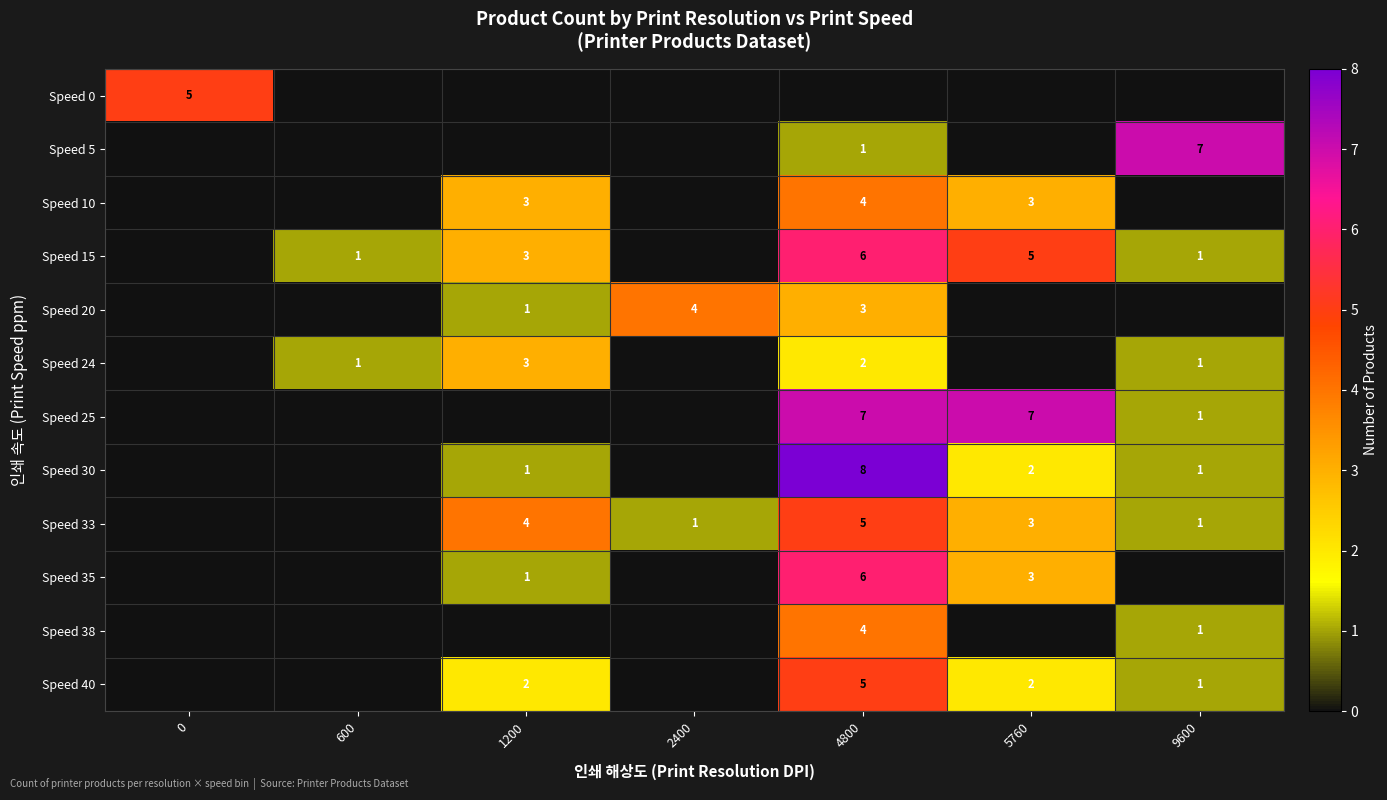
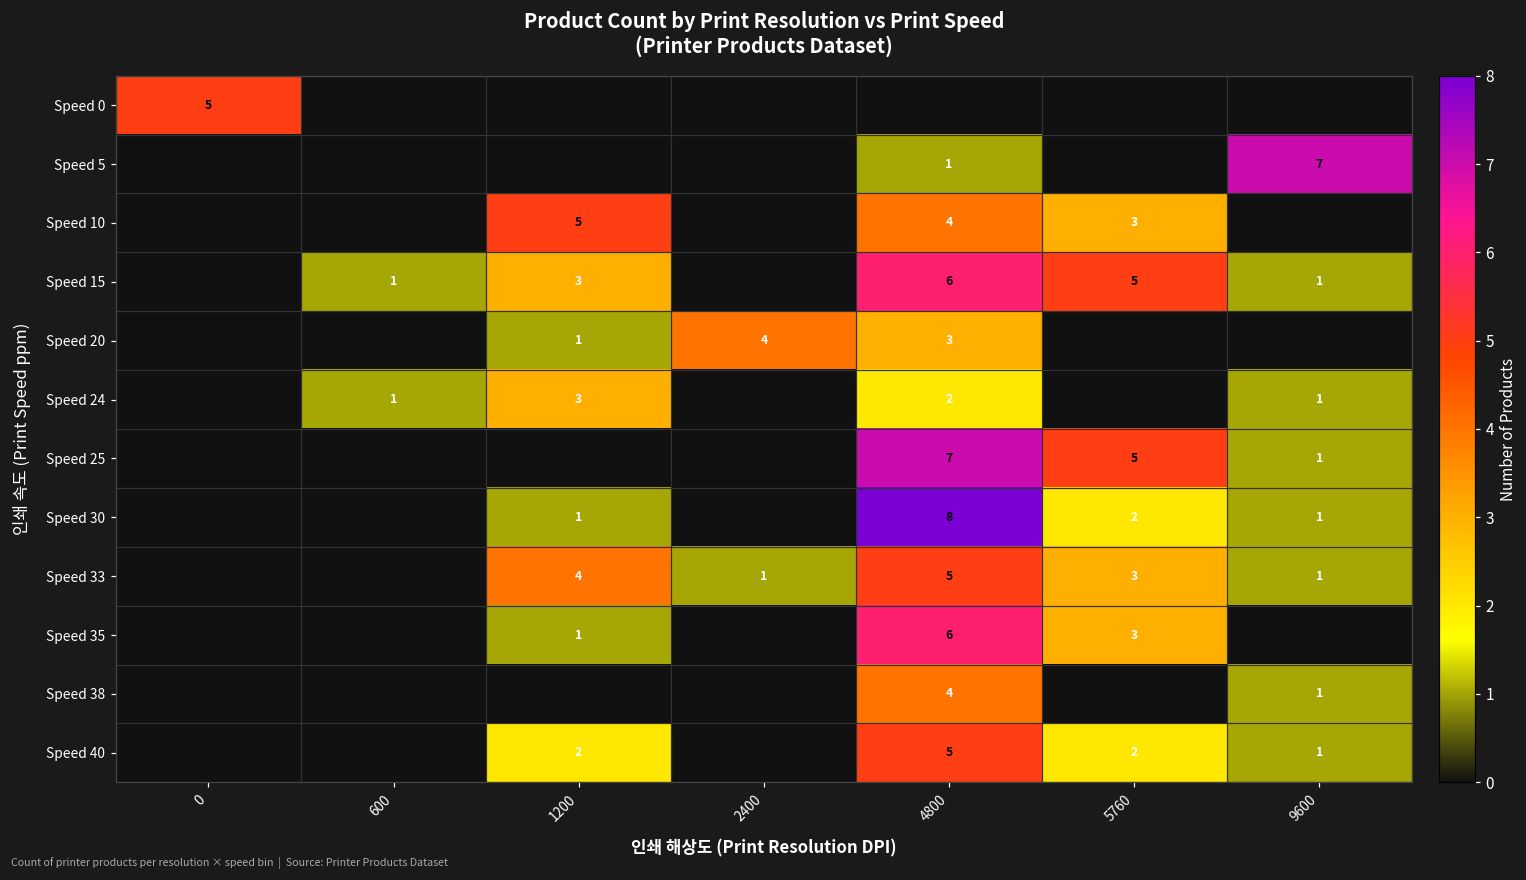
  {
    "Speed 0": {
      "0": 5
    },
    "Speed 5": {
      "4800": 1,
      "9600": 7
    },
    "Speed 10": {
-     "1200": 3,
+     "1200": 5,
      "4800": 4,
      "5760": 3
    },
    "Speed 15": {
      "600": 1,
      "1200": 3,
      "4800": 6,
      "5760": 5,
      "9600": 1
    },
    "Speed 20": {
      "1200": 1,
      "2400": 4,
      "4800": 3
    },
    "Speed 24": {
      "600": 1,
      "1200": 3,
      "4800": 2,
      "9600": 1
    },
    "Speed 25": {
      "4800": 7,
-     "5760": 7,
+     "5760": 5,
      "9600": 1
    },
    "Speed 30": {
      "1200": 1,
      "4800": 8,
      "5760": 2,
      "9600": 1
    },
    "Speed 33": {
      "1200": 4,
      "2400": 1,
      "4800": 5,
      "5760": 3,
      "9600": 1
    },
    "Speed 35": {
      "1200": 1,
      "4800": 6,
      "5760": 3
    },
    "Speed 38": {
      "4800": 4,
      "9600": 1
    },
    "Speed 40": {
      "1200": 2,
      "4800": 5,
      "5760": 2,
      "9600": 1
    }
  }
